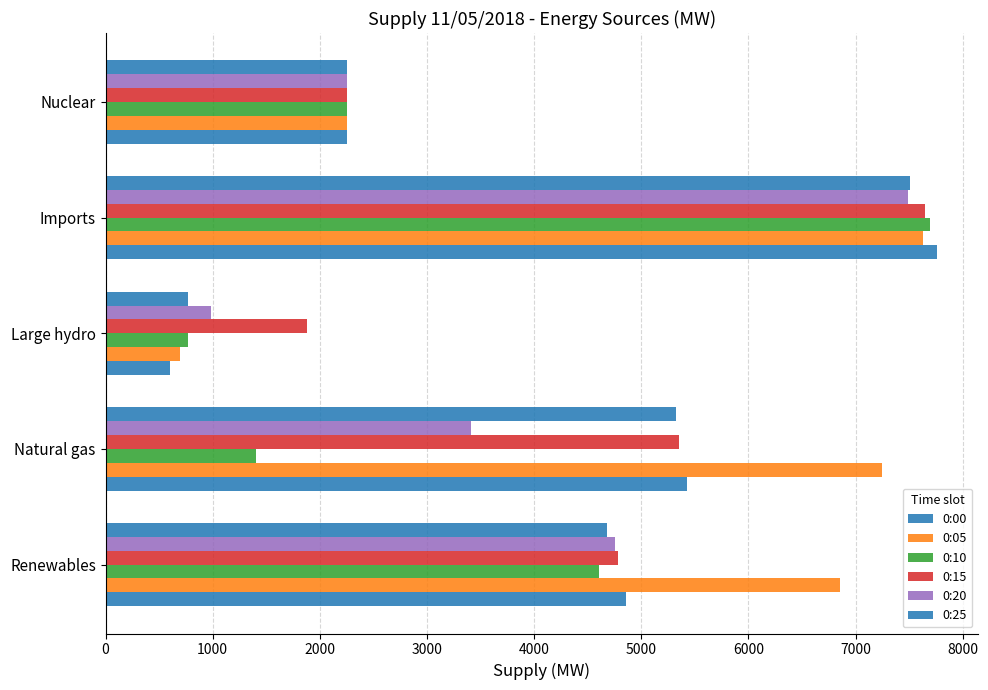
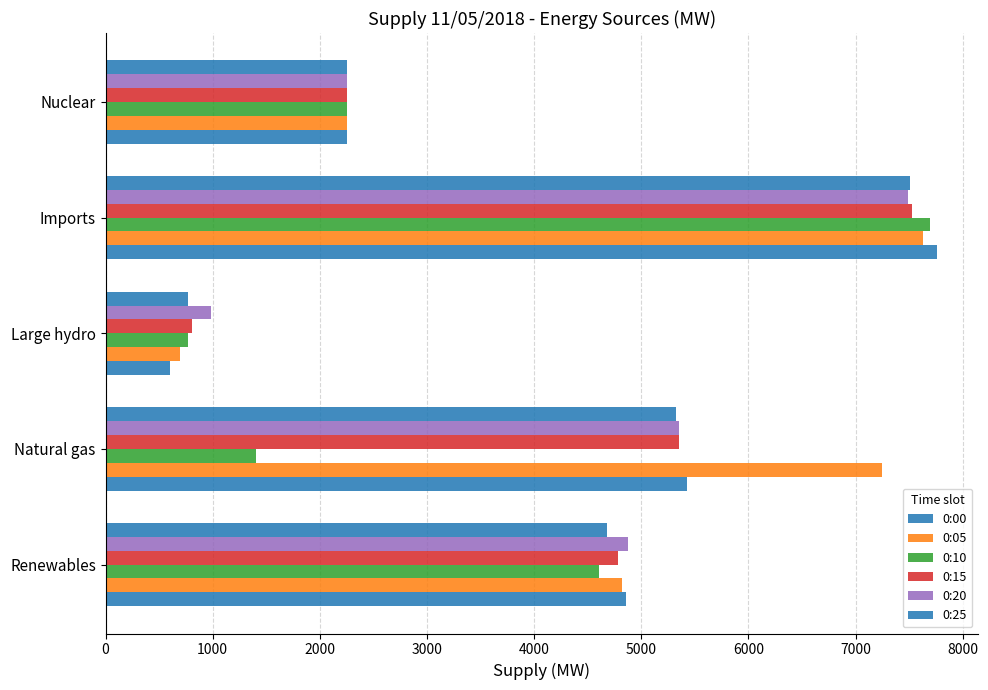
  {
    "0:05": {
      "Nuclear": 2260,
      "Imports": 7630,
      "Large hydro": 700,
      "Natural gas": 7250,
-     "Renewables": 6850
+     "Renewables": 4820
    },
    "0:10": {
      "Nuclear": 2260,
      "Imports": 7690,
      "Large hydro": 770,
      "Natural gas": 1400,
      "Renewables": 4610
    },
    "0:15": {
      "Nuclear": 2260,
-     "Imports": 7650,
-     "Large hydro": 1880,
+     "Imports": 7530,
+     "Large hydro": 800,
      "Natural gas": 5350,
      "Renewables": 4780
    },
    "0:20": {
      "Nuclear": 2260,
      "Imports": 7490,
      "Large hydro": 990,
-     "Natural gas": 3420,
-     "Renewables": 4750
+     "Natural gas": 5350,
+     "Renewables": 4880
    }
  }
